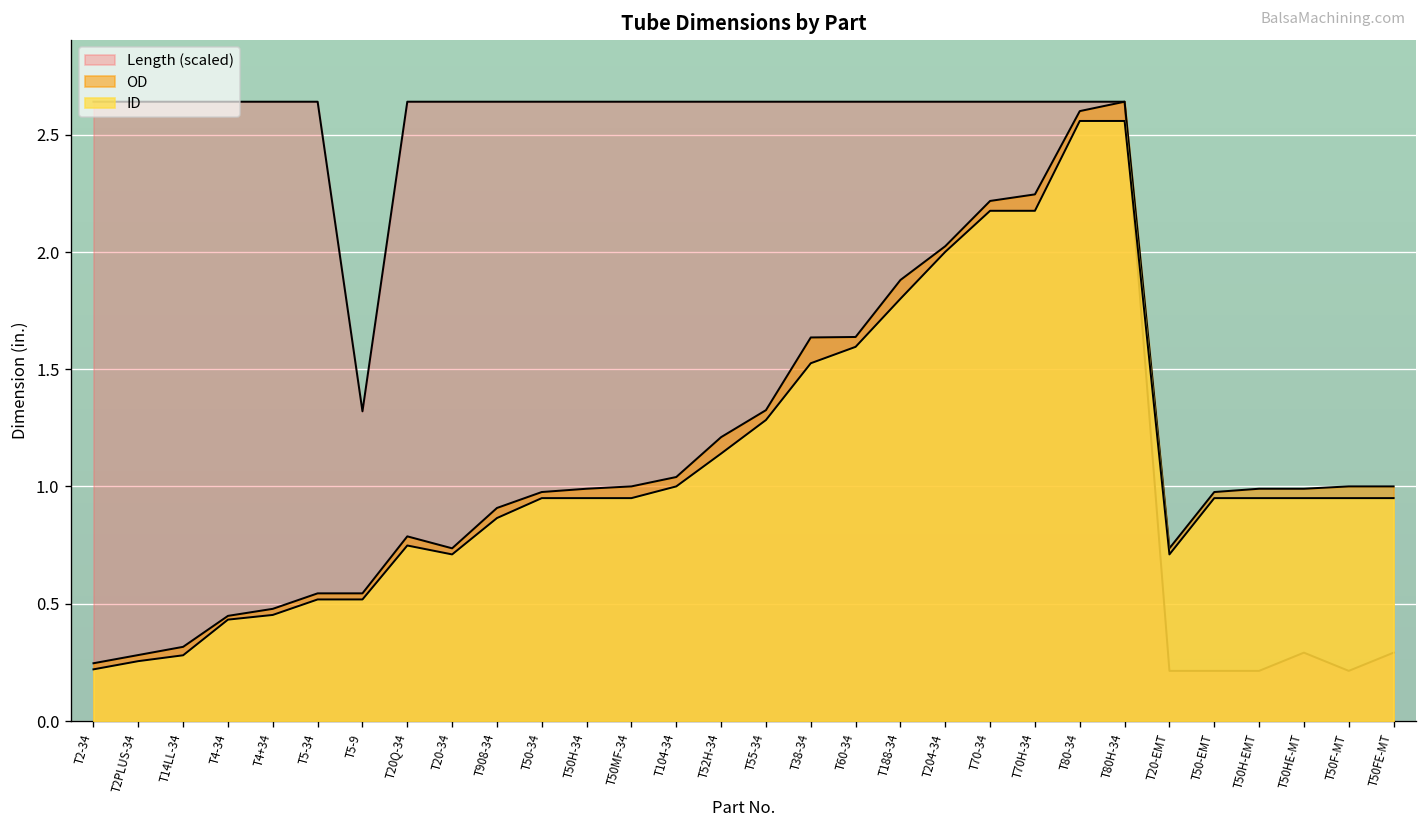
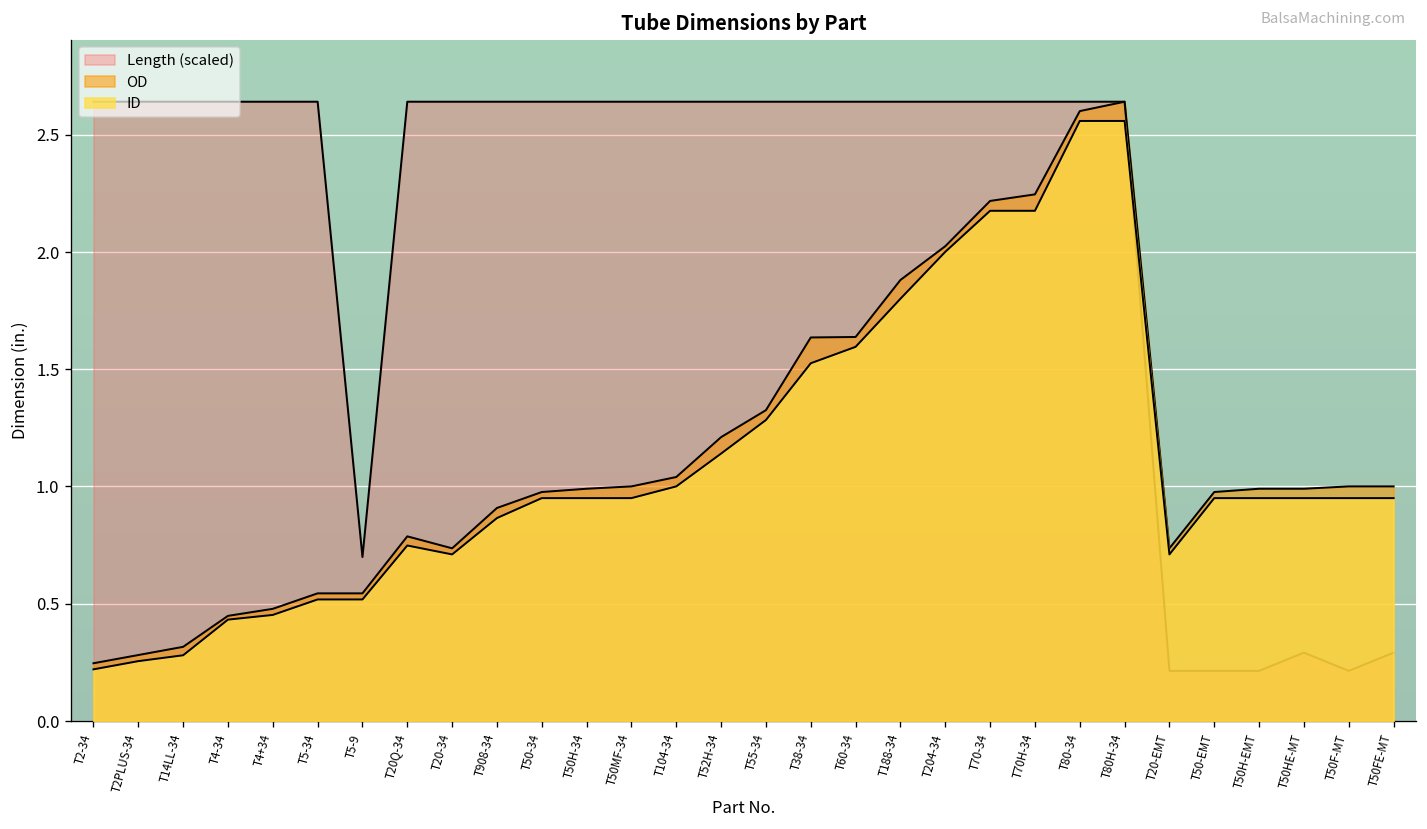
  {
    "Length (scaled)": {
      "T4+34": 2.64,
      "T5-34": 2.64,
-     "T5-9": 1.32,
+     "T5-9": 0.70,
      "T20Q-34": 2.64,
      "T20-34": 2.64,
      "T908-34": 2.64,
      "T50-34": 2.64,
      "T50H-34": 2.64,
      "T50MF-34": 2.64,
      "T104-34": 2.64,
      "T52H-34": 2.64,
      "T55-34": 2.64,
      "T38-34": 2.64,
      "T60-34": 2.64,
      "T188-34": 2.64,
      "T204-34": 2.64,
      "T70-34": 2.64,
      "T70H-34": 2.64,
      "T80-34": 2.64,
      "T20-EMT": 0.21,
      "T50-EMT": 0.21,
      "T50H-EMT": 0.21,
      "T50HE-MT": 0.29,
      "T50F-MT": 0.21,
      "T50FE-MT": 0.29
    }
  }
